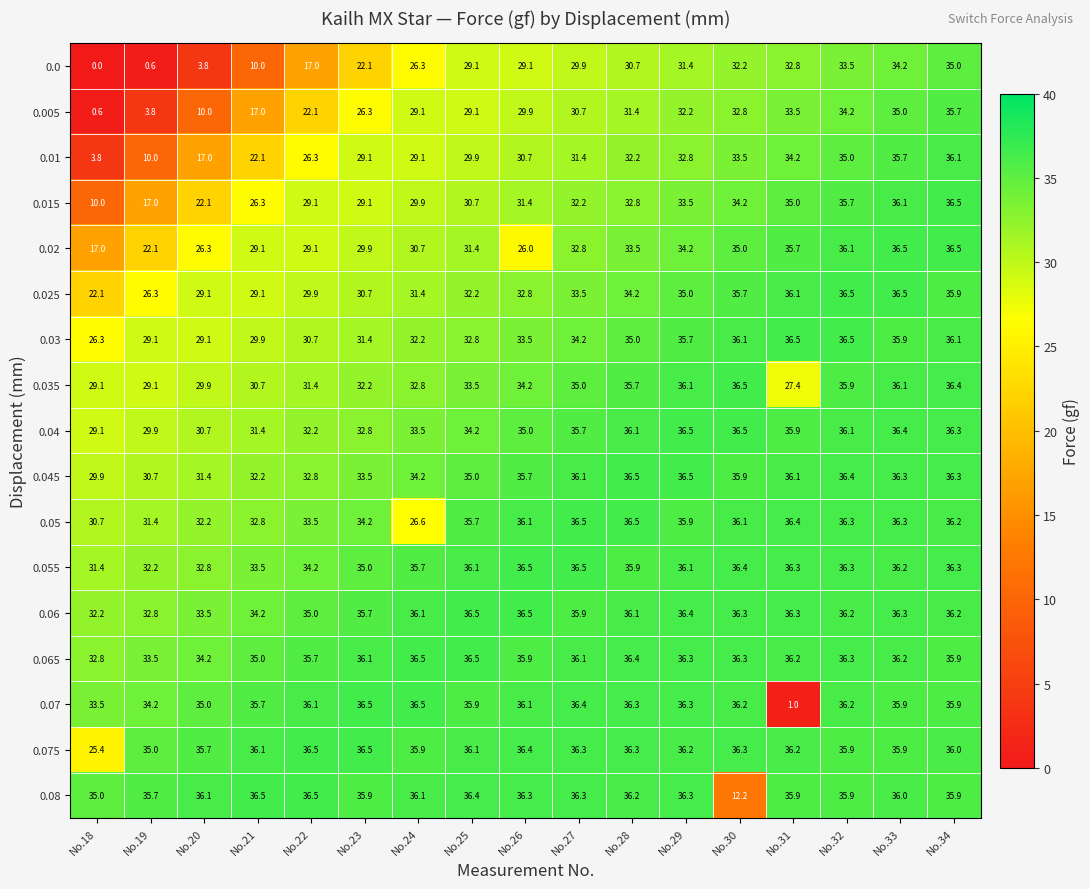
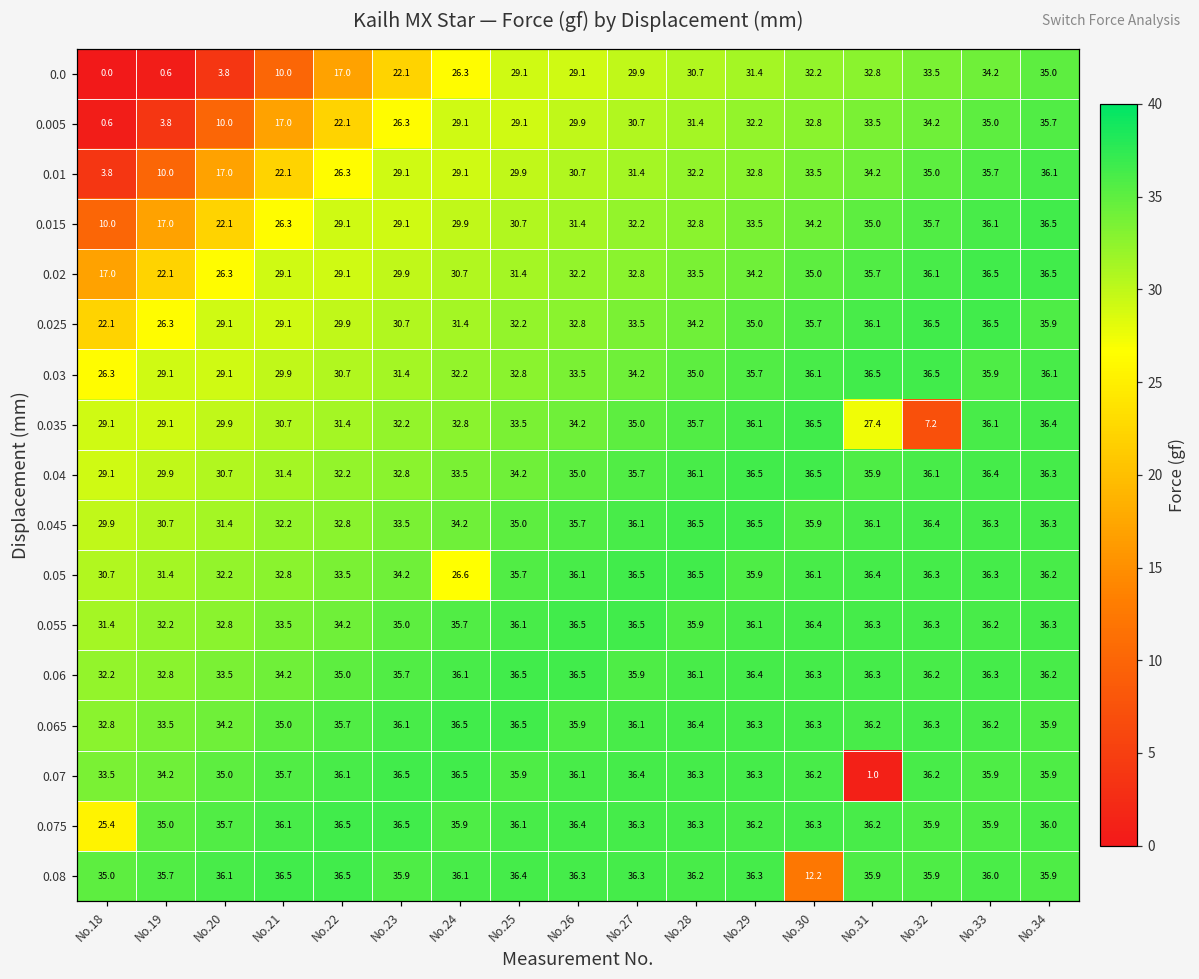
  {
    "0.02": {
      "No.18": 17.0,
      "No.19": 22.1,
      "No.20": 26.3,
      "No.21": 29.1,
      "No.22": 29.1,
      "No.23": 29.9,
      "No.24": 30.7,
      "No.25": 31.4,
-     "No.26": 26.0,
+     "No.26": 32.2,
      "No.27": 32.8,
      "No.28": 33.5,
      "No.29": 34.2,
      "No.30": 35.0,
      "No.31": 35.7,
      "No.32": 36.1,
      "No.33": 36.5,
      "No.34": 36.5
    },
    "0.035": {
      "No.18": 29.1,
      "No.19": 29.1,
      "No.20": 29.9,
      "No.21": 30.7,
      "No.22": 31.4,
      "No.23": 32.2,
      "No.24": 32.8,
      "No.25": 33.5,
      "No.26": 34.2,
      "No.27": 35.0,
      "No.28": 35.7,
      "No.29": 36.1,
      "No.30": 36.5,
      "No.31": 27.4,
-     "No.32": 35.9,
+     "No.32": 7.2,
      "No.33": 36.1,
      "No.34": 36.4
    }
  }
